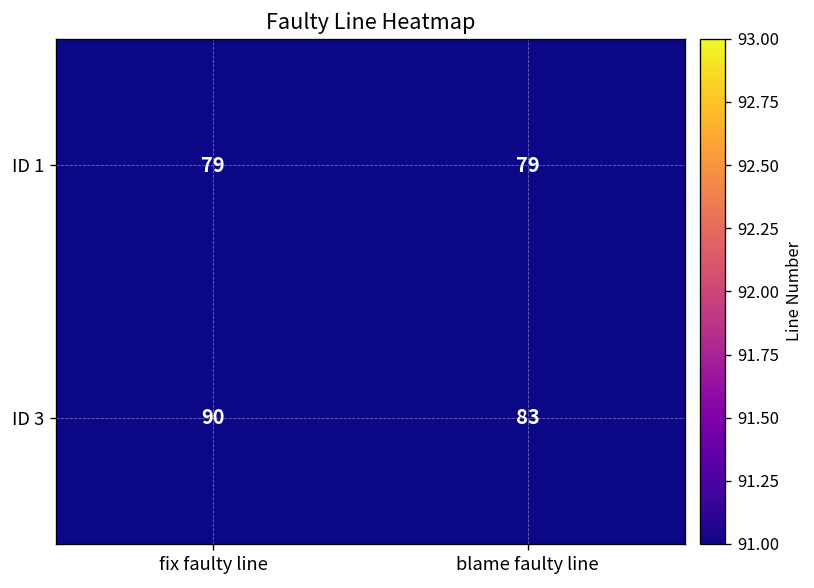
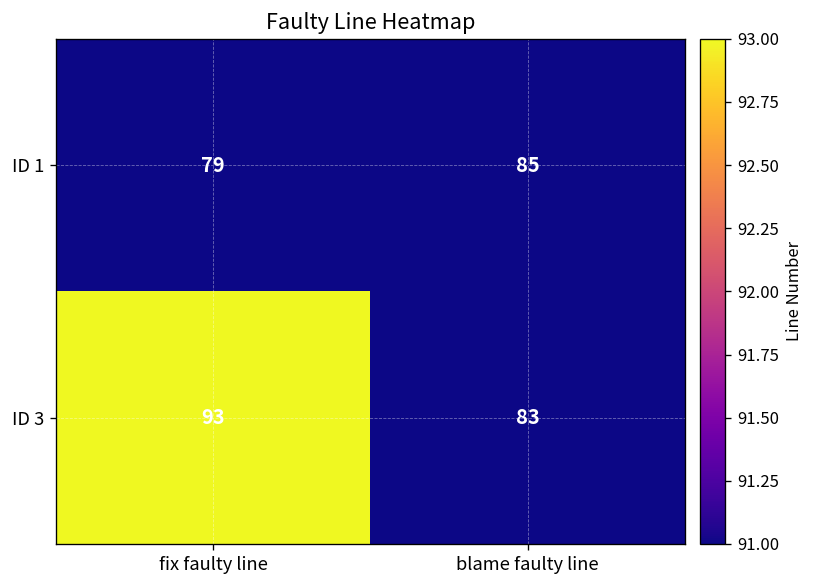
  {
    "ID 1": {
      "fix faulty line": 79,
-     "blame faulty line": 79
+     "blame faulty line": 85
    },
    "ID 3": {
-     "fix faulty line": 90,
+     "fix faulty line": 93,
      "blame faulty line": 83
    }
  }
